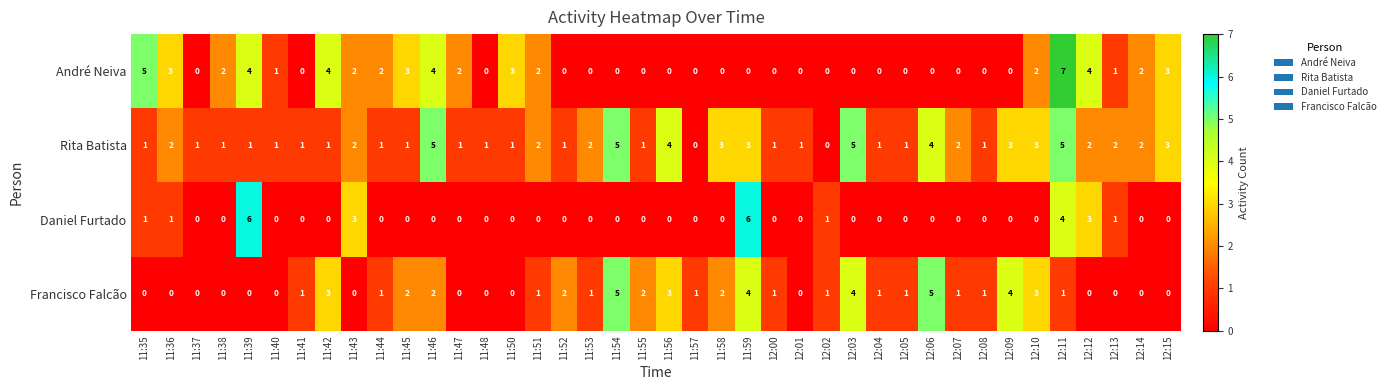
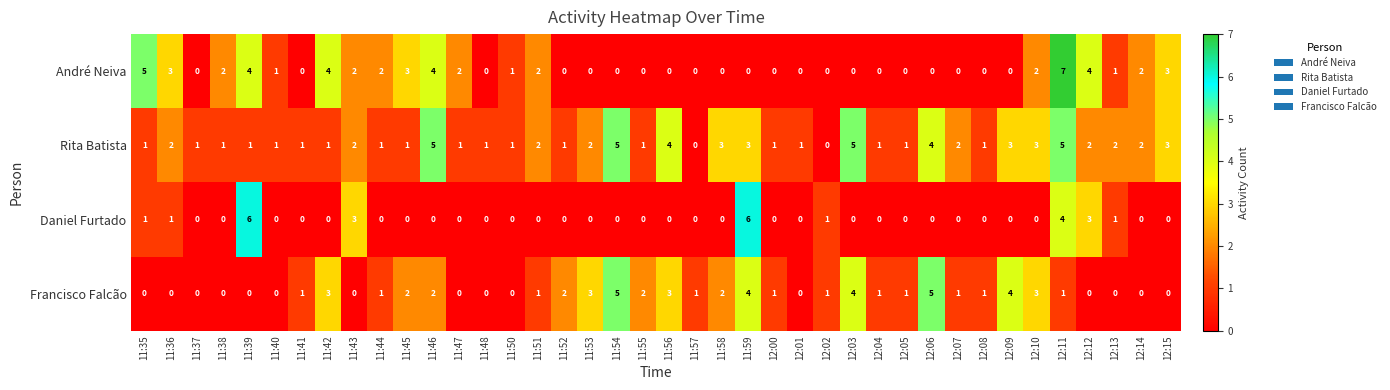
  {
    "André Neiva": {
      "11:35": 5,
      "11:36": 3,
      "11:37": 0,
      "11:38": 2,
      "11:39": 4,
      "11:40": 1,
      "11:41": 0,
      "11:42": 4,
      "11:43": 2,
      "11:44": 2,
      "11:45": 3,
      "11:46": 4,
      "11:47": 2,
      "11:48": 0,
-     "11:50": 3,
+     "11:50": 1,
      "11:51": 2,
      "11:52": 0,
      "11:53": 0,
      "11:54": 0,
      "11:55": 0,
      "11:56": 0,
      "11:57": 0,
      "11:58": 0,
      "11:59": 0,
      "12:00": 0,
      "12:01": 0,
      "12:02": 0,
      "12:03": 0,
      "12:04": 0,
      "12:05": 0,
      "12:06": 0,
      "12:07": 0,
      "12:08": 0,
      "12:09": 0,
      "12:10": 2,
      "12:11": 7,
      "12:12": 4,
      "12:13": 1,
      "12:14": 2,
      "12:15": 3
    },
    "Rita Batista": {
      "11:35": 1,
      "11:36": 2,
      "11:37": 1,
      "11:38": 1,
      "11:39": 1,
      "11:40": 1,
      "11:41": 1,
      "11:42": 1,
      "11:43": 2,
      "11:44": 1,
      "11:45": 1,
      "11:46": 5,
      "11:47": 1,
      "11:48": 1,
      "11:50": 1,
      "11:51": 2,
      "11:52": 1,
      "11:53": 2,
      "11:54": 5,
      "11:55": 1,
      "11:56": 4,
      "11:57": 0,
      "11:58": 3,
      "11:59": 3,
      "12:00": 1,
      "12:01": 1,
      "12:02": 0,
      "12:03": 5,
      "12:04": 1,
      "12:05": 1,
      "12:06": 4,
      "12:07": 2,
      "12:08": 1,
      "12:09": 3,
      "12:10": 3,
      "12:11": 5,
      "12:12": 2,
      "12:13": 2,
      "12:14": 2,
      "12:15": 3
    },
    "Daniel Furtado": {
      "11:35": 1,
      "11:36": 1,
      "11:37": 0,
      "11:38": 0,
      "11:39": 6,
      "11:40": 0,
      "11:41": 0,
      "11:42": 0,
      "11:43": 3,
      "11:44": 0,
      "11:45": 0,
      "11:46": 0,
      "11:47": 0,
      "11:48": 0,
      "11:50": 0,
      "11:51": 0,
      "11:52": 0,
      "11:53": 0,
      "11:54": 0,
      "11:55": 0,
      "11:56": 0,
      "11:57": 0,
      "11:58": 0,
      "11:59": 6,
      "12:00": 0,
      "12:01": 0,
      "12:02": 1,
      "12:03": 0,
      "12:04": 0,
      "12:05": 0,
      "12:06": 0,
      "12:07": 0,
      "12:08": 0,
      "12:09": 0,
      "12:10": 0,
      "12:11": 4,
      "12:12": 3,
      "12:13": 1,
      "12:14": 0,
      "12:15": 0
    },
    "Francisco Falcão": {
      "11:35": 0,
      "11:36": 0,
      "11:37": 0,
      "11:38": 0,
      "11:39": 0,
      "11:40": 0,
      "11:41": 1,
      "11:42": 3,
      "11:43": 0,
      "11:44": 1,
      "11:45": 2,
      "11:46": 2,
      "11:47": 0,
      "11:48": 0,
      "11:50": 0,
      "11:51": 1,
      "11:52": 2,
-     "11:53": 1,
+     "11:53": 3,
      "11:54": 5,
      "11:55": 2,
      "11:56": 3,
      "11:57": 1,
      "11:58": 2,
      "11:59": 4,
      "12:00": 1,
      "12:01": 0,
      "12:02": 1,
      "12:03": 4,
      "12:04": 1,
      "12:05": 1,
      "12:06": 5,
      "12:07": 1,
      "12:08": 1,
      "12:09": 4,
      "12:10": 3,
      "12:11": 1,
      "12:12": 0,
      "12:13": 0,
      "12:14": 0,
      "12:15": 0
    }
  }
